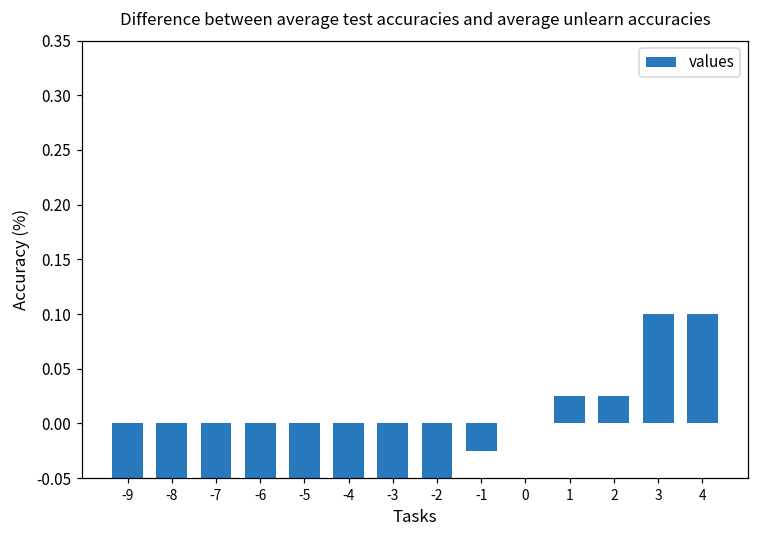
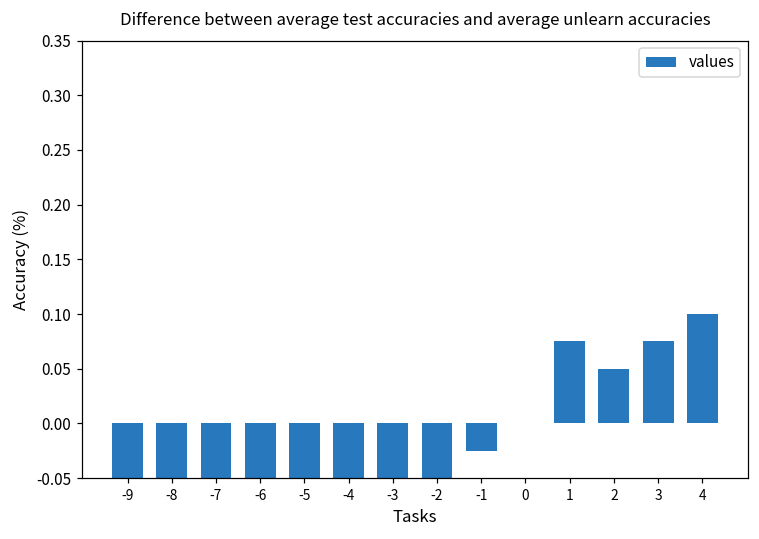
  {
    "-2": -0.05,
    "-1": -0.03,
    "0": 0.00,
-   "1": 0.03,
-   "2": 0.03,
-   "3": 0.10,
+   "1": 0.08,
+   "2": 0.05,
+   "3": 0.08,
    "4": 0.10
  }
